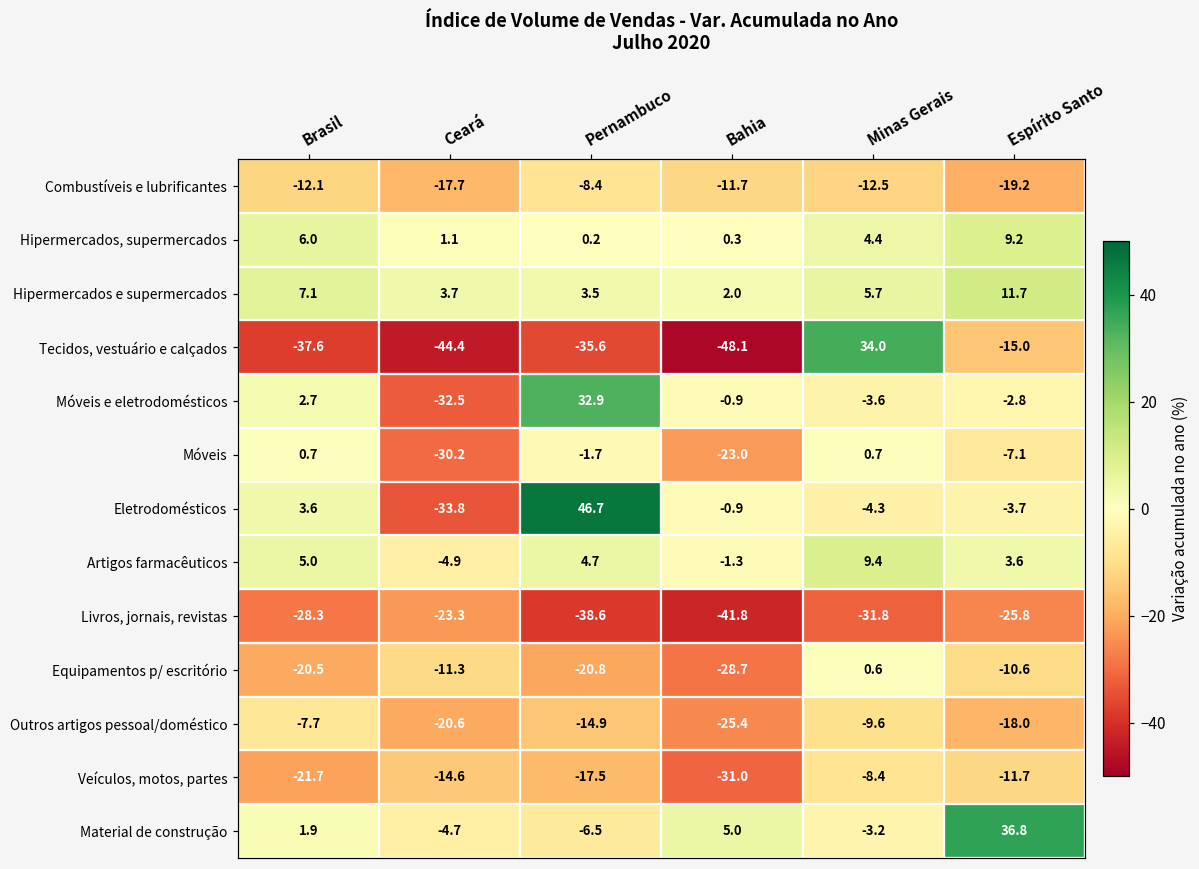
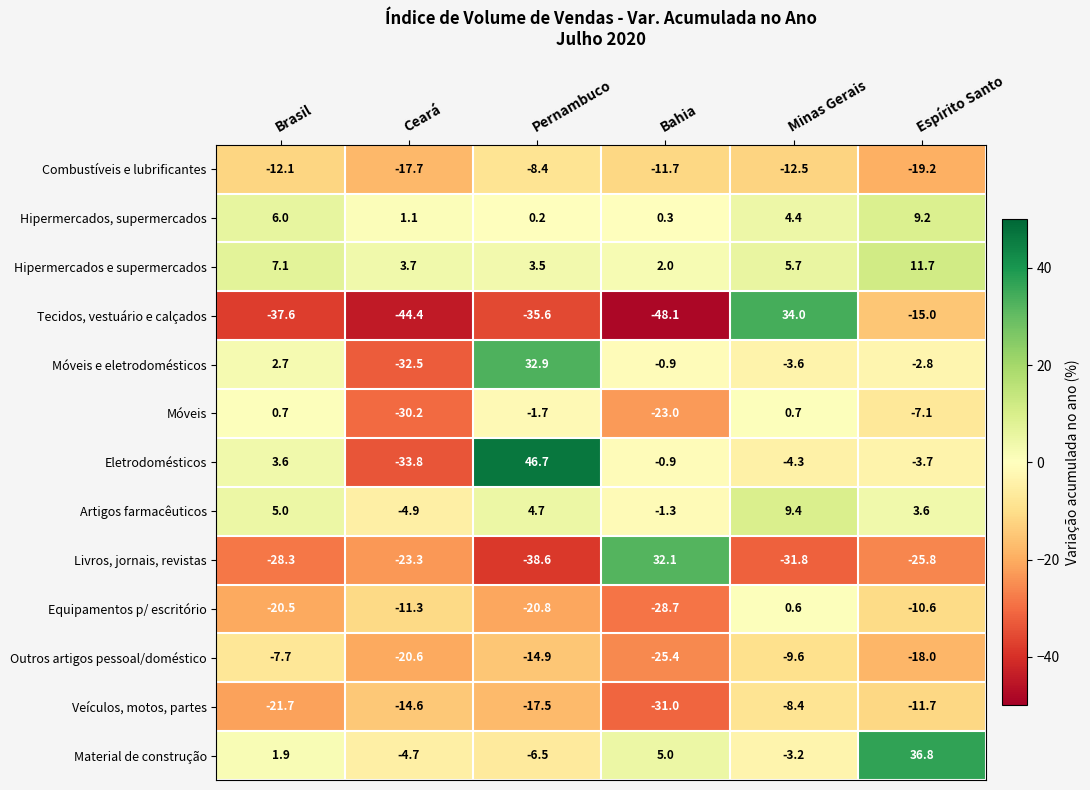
  {
    "Combustíveis e lubrificantes": {
      "Brasil": -12.1,
      "Ceará": -17.7,
      "Pernambuco": -8.4,
      "Bahia": -11.7,
      "Minas Gerais": -12.5,
      "Espírito Santo": -19.2
    },
    "Hipermercados, supermercados": {
      "Brasil": 6.0,
      "Ceará": 1.1,
      "Pernambuco": 0.2,
      "Bahia": 0.3,
      "Minas Gerais": 4.4,
      "Espírito Santo": 9.2
    },
    "Hipermercados e supermercados": {
      "Brasil": 7.1,
      "Ceará": 3.7,
      "Pernambuco": 3.5,
      "Bahia": 2.0,
      "Minas Gerais": 5.7,
      "Espírito Santo": 11.7
    },
    "Tecidos, vestuário e calçados": {
      "Brasil": -37.6,
      "Ceará": -44.4,
      "Pernambuco": -35.6,
      "Bahia": -48.1,
      "Minas Gerais": 34.0,
      "Espírito Santo": -15.0
    },
    "Móveis e eletrodomésticos": {
      "Brasil": 2.7,
      "Ceará": -32.5,
      "Pernambuco": 32.9,
      "Bahia": -0.9,
      "Minas Gerais": -3.6,
      "Espírito Santo": -2.8
    },
    "Móveis": {
      "Brasil": 0.7,
      "Ceará": -30.2,
      "Pernambuco": -1.7,
      "Bahia": -23.0,
      "Minas Gerais": 0.7,
      "Espírito Santo": -7.1
    },
    "Eletrodomésticos": {
      "Brasil": 3.6,
      "Ceará": -33.8,
      "Pernambuco": 46.7,
      "Bahia": -0.9,
      "Minas Gerais": -4.3,
      "Espírito Santo": -3.7
    },
    "Artigos farmacêuticos": {
      "Brasil": 5.0,
      "Ceará": -4.9,
      "Pernambuco": 4.7,
      "Bahia": -1.3,
      "Minas Gerais": 9.4,
      "Espírito Santo": 3.6
    },
    "Livros, jornais, revistas": {
      "Brasil": -28.3,
      "Ceará": -23.3,
      "Pernambuco": -38.6,
-     "Bahia": -41.8,
+     "Bahia": 32.1,
      "Minas Gerais": -31.8,
      "Espírito Santo": -25.8
    },
    "Equipamentos p/ escritório": {
      "Brasil": -20.5,
      "Ceará": -11.3,
      "Pernambuco": -20.8,
      "Bahia": -28.7,
      "Minas Gerais": 0.6,
      "Espírito Santo": -10.6
    },
    "Outros artigos pessoal/doméstico": {
      "Brasil": -7.7,
      "Ceará": -20.6,
      "Pernambuco": -14.9,
      "Bahia": -25.4,
      "Minas Gerais": -9.6,
      "Espírito Santo": -18.0
    },
    "Veículos, motos, partes": {
      "Brasil": -21.7,
      "Ceará": -14.6,
      "Pernambuco": -17.5,
      "Bahia": -31.0,
      "Minas Gerais": -8.4,
      "Espírito Santo": -11.7
    },
    "Material de construção": {
      "Brasil": 1.9,
      "Ceará": -4.7,
      "Pernambuco": -6.5,
      "Bahia": 5.0,
      "Minas Gerais": -3.2,
      "Espírito Santo": 36.8
    }
  }
